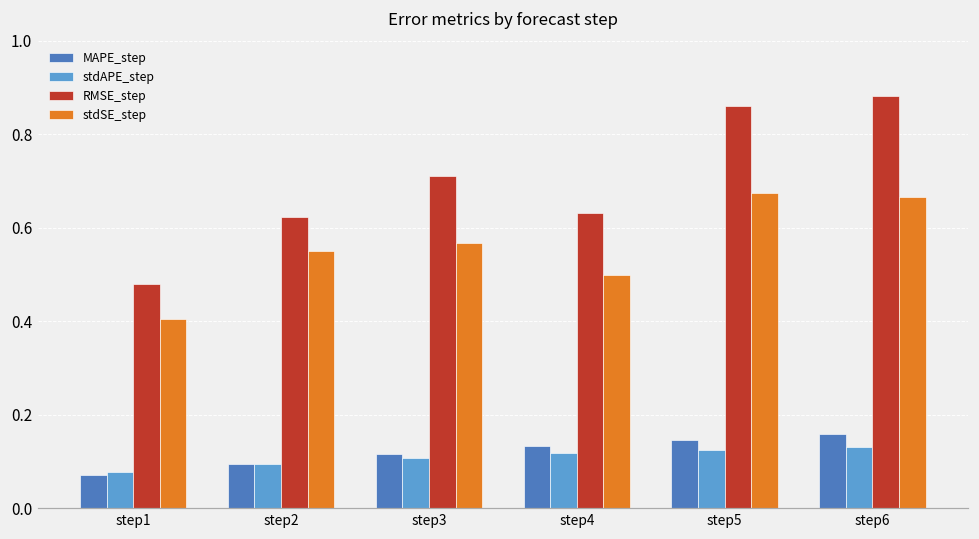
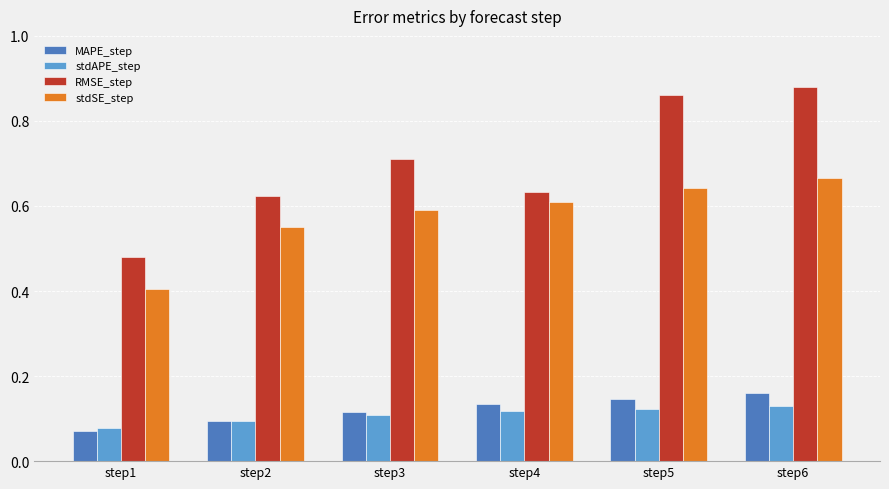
  {
    "RMSE_step": {
      "step1": 0.48,
      "step2": 0.62,
      "step3": 0.71,
      "step4": 0.63,
      "step5": 0.86,
      "step6": 0.88
    },
    "stdSE_step": {
      "step1": 0.40,
      "step2": 0.55,
-     "step3": 0.57,
-     "step4": 0.50,
-     "step5": 0.67,
+     "step3": 0.59,
+     "step4": 0.61,
+     "step5": 0.64,
      "step6": 0.67
    }
  }
